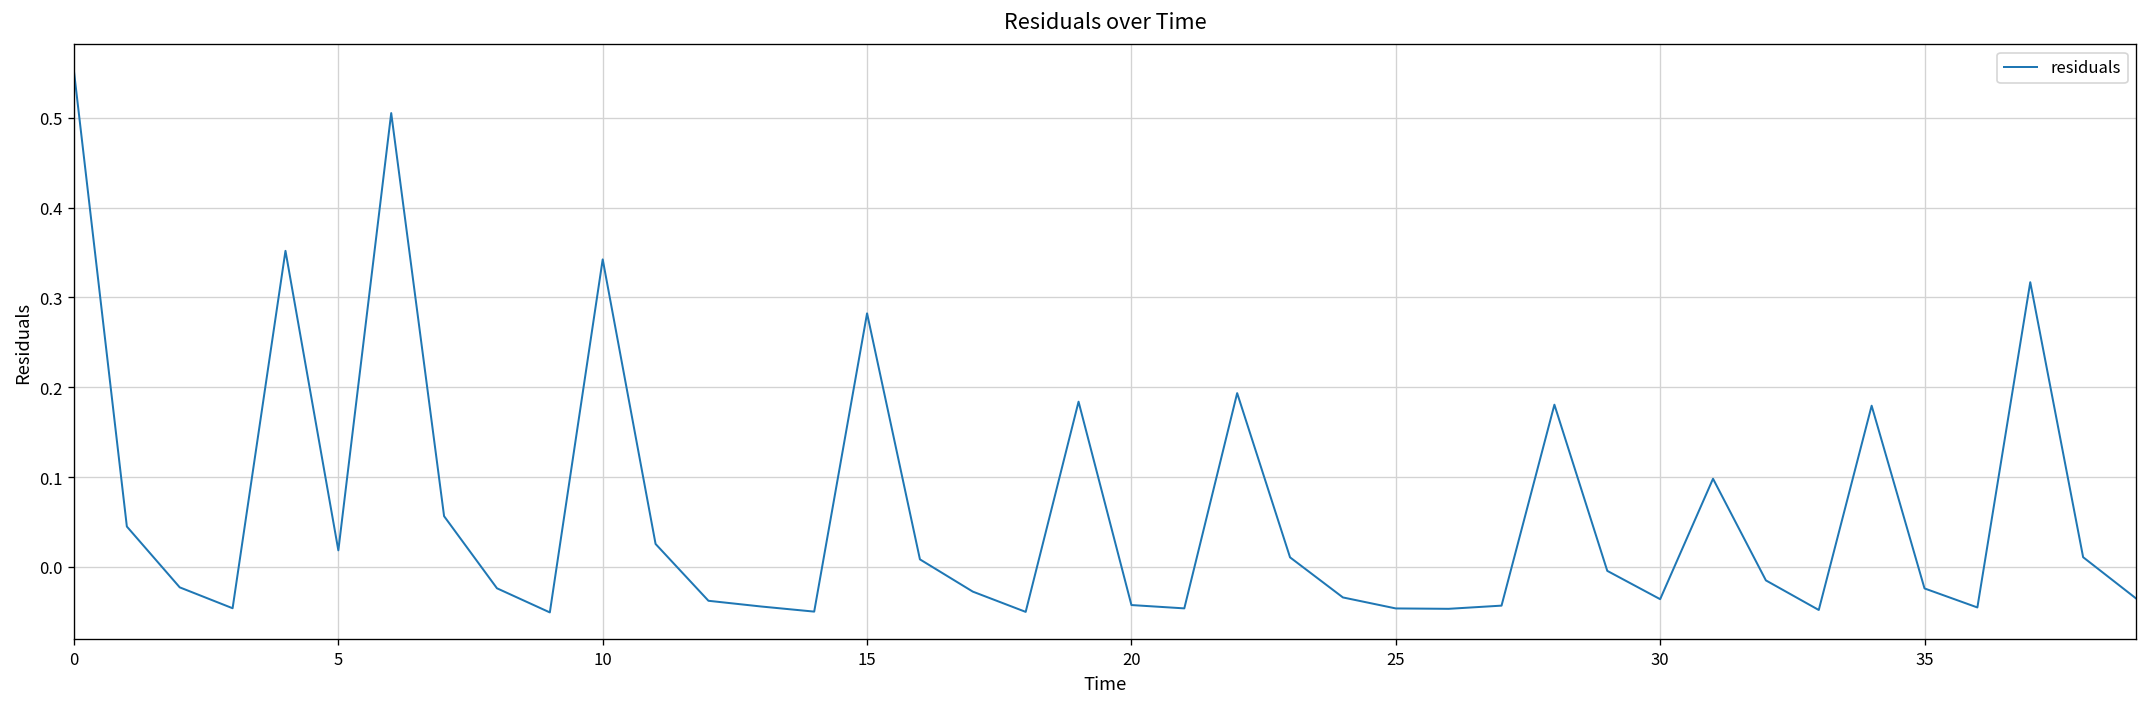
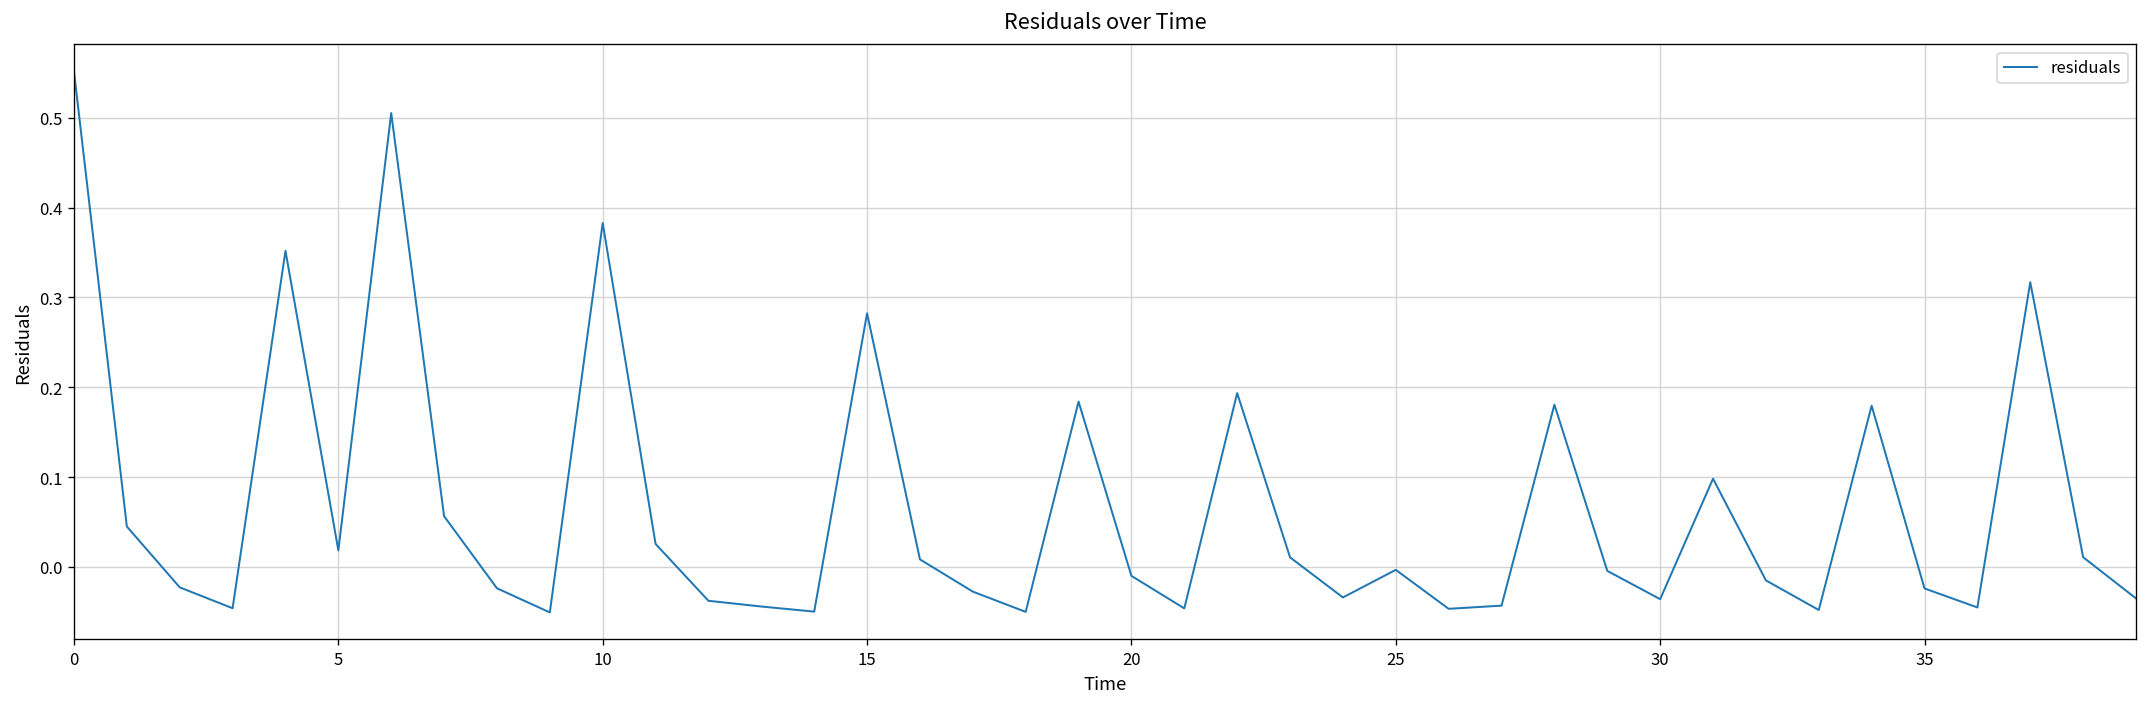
  {
    "0": 0.55,
    "5": 0.02,
-   "10": 0.34,
+   "10": 0.38,
    "15": 0.28,
-   "20": -0.04,
-   "25": -0.05,
+   "20": -0.01,
+   "25": 0.00,
    "30": -0.04,
    "35": -0.02
  }
